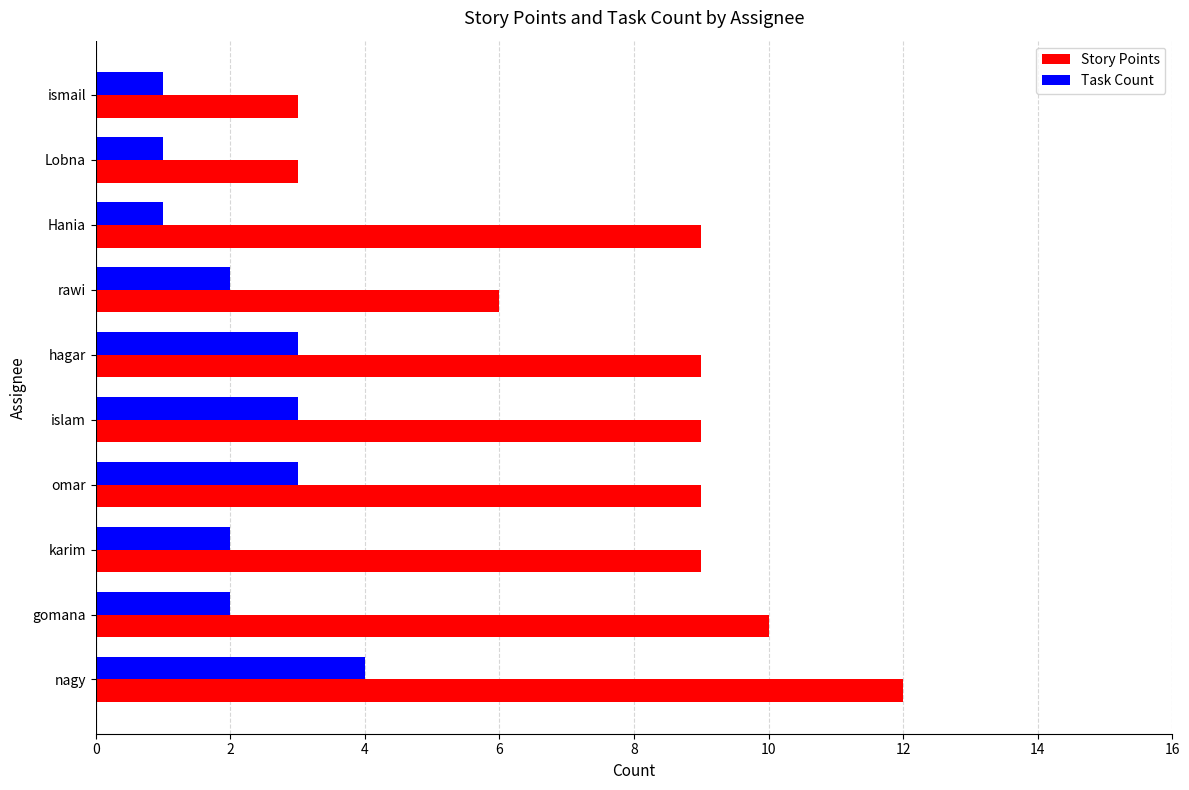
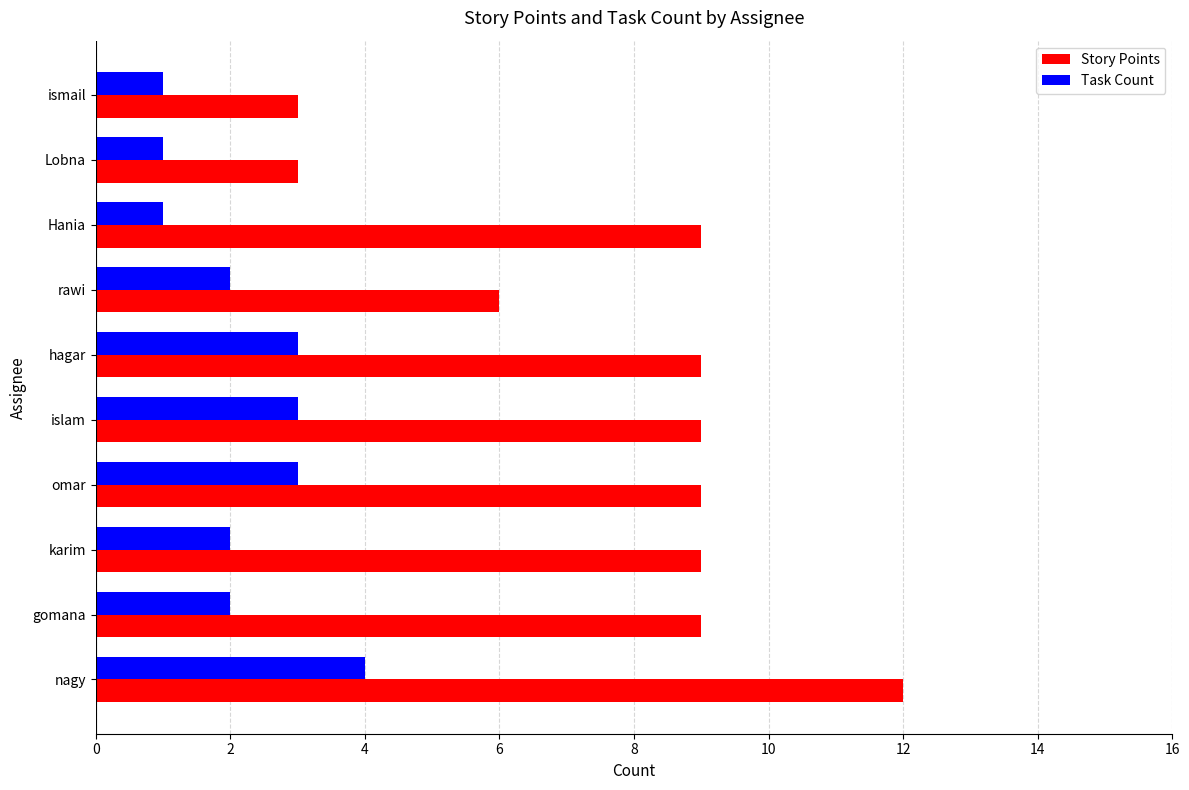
  {
    "Story Points": {
      "ismail": 3,
      "Lobna": 3,
      "Hania": 9,
      "rawi": 6,
      "hagar": 9,
      "islam": 9,
      "omar": 9,
      "karim": 9,
-     "gomana": 10,
+     "gomana": 9,
      "nagy": 12
    },
    "Task Count": {
      "ismail": 1,
      "Lobna": 1,
      "Hania": 1,
      "rawi": 2,
      "hagar": 3,
      "islam": 3,
      "omar": 3,
      "karim": 2,
      "gomana": 2,
      "nagy": 4
    }
  }
